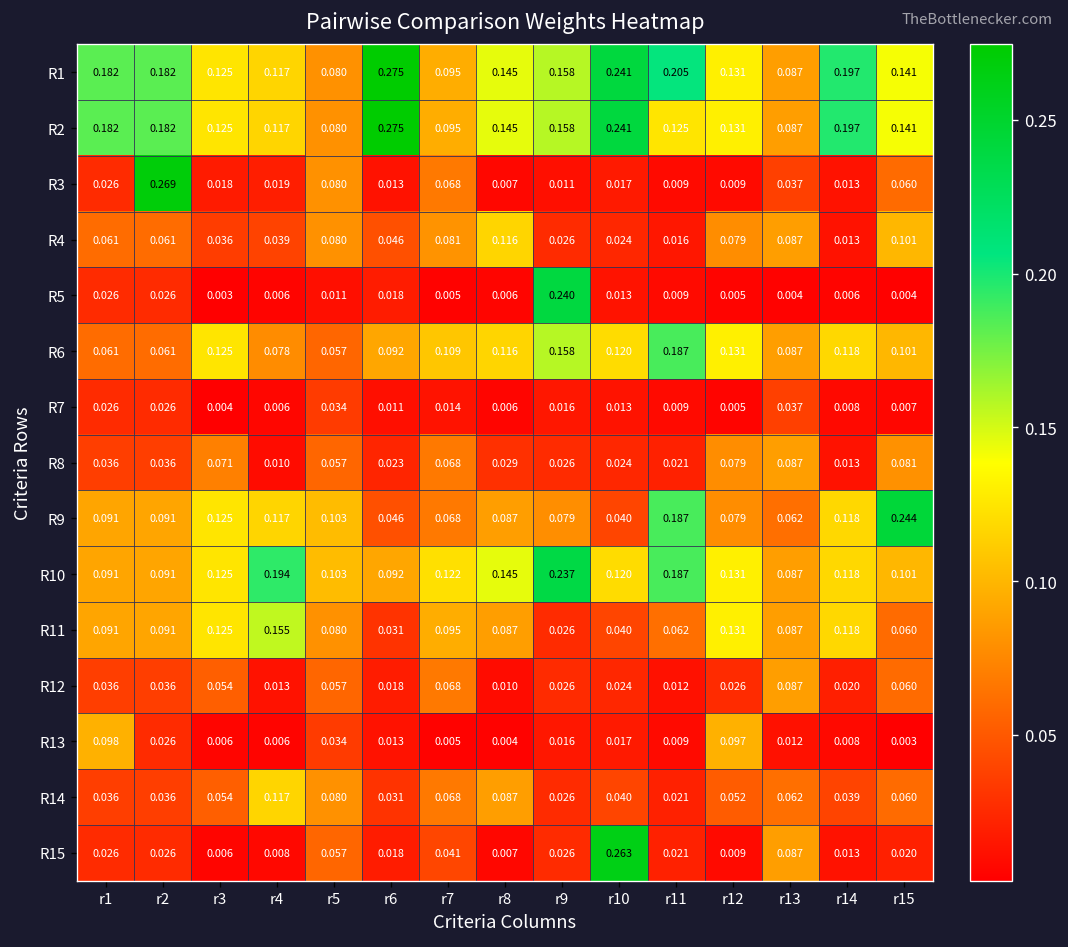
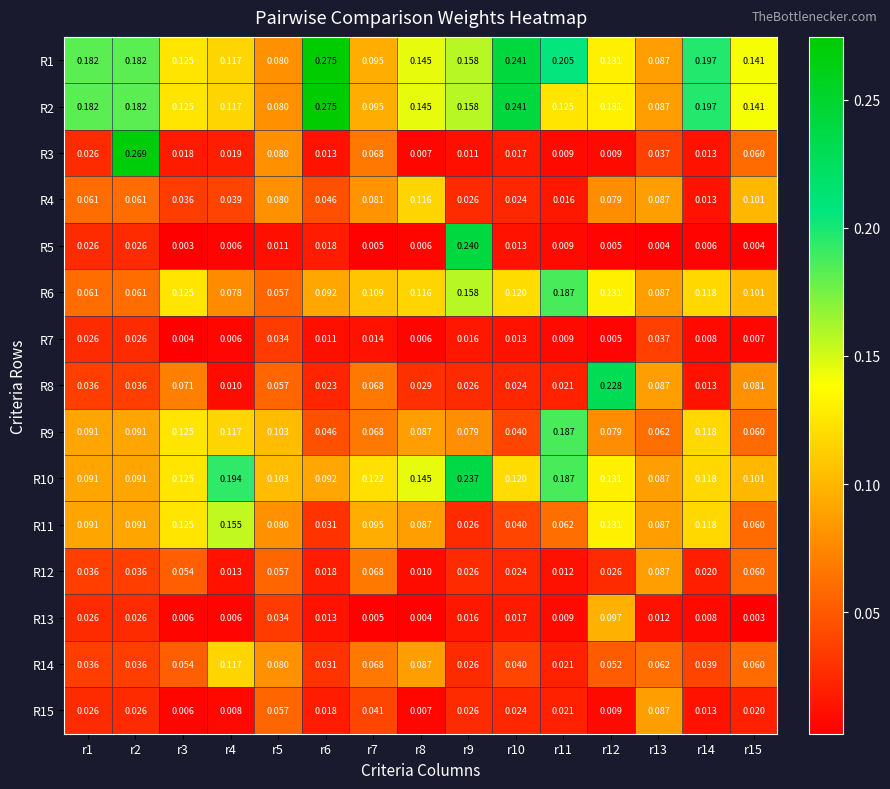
  {
    "R8": {
      "r1": 0.036,
      "r2": 0.036,
      "r3": 0.071,
      "r4": 0.010,
      "r5": 0.057,
      "r6": 0.023,
      "r7": 0.068,
      "r8": 0.029,
      "r9": 0.026,
      "r10": 0.024,
      "r11": 0.021,
-     "r12": 0.079,
+     "r12": 0.228,
      "r13": 0.087,
      "r14": 0.013,
      "r15": 0.081
    },
    "R9": {
      "r1": 0.091,
      "r2": 0.091,
      "r3": 0.125,
      "r4": 0.117,
      "r5": 0.103,
      "r6": 0.046,
      "r7": 0.068,
      "r8": 0.087,
      "r9": 0.079,
      "r10": 0.040,
      "r11": 0.187,
      "r12": 0.079,
      "r13": 0.062,
      "r14": 0.118,
-     "r15": 0.244
+     "r15": 0.060
    },
    "R13": {
-     "r1": 0.098,
+     "r1": 0.026,
      "r2": 0.026,
      "r3": 0.006,
      "r4": 0.006,
      "r5": 0.034,
      "r6": 0.013,
      "r7": 0.005,
      "r8": 0.004,
      "r9": 0.016,
      "r10": 0.017,
      "r11": 0.009,
      "r12": 0.097,
      "r13": 0.012,
      "r14": 0.008,
      "r15": 0.003
    },
    "R15": {
      "r1": 0.026,
      "r2": 0.026,
      "r3": 0.006,
      "r4": 0.008,
      "r5": 0.057,
      "r6": 0.018,
      "r7": 0.041,
      "r8": 0.007,
      "r9": 0.026,
-     "r10": 0.263,
+     "r10": 0.024,
      "r11": 0.021,
      "r12": 0.009,
      "r13": 0.087,
      "r14": 0.013,
      "r15": 0.020
    }
  }
